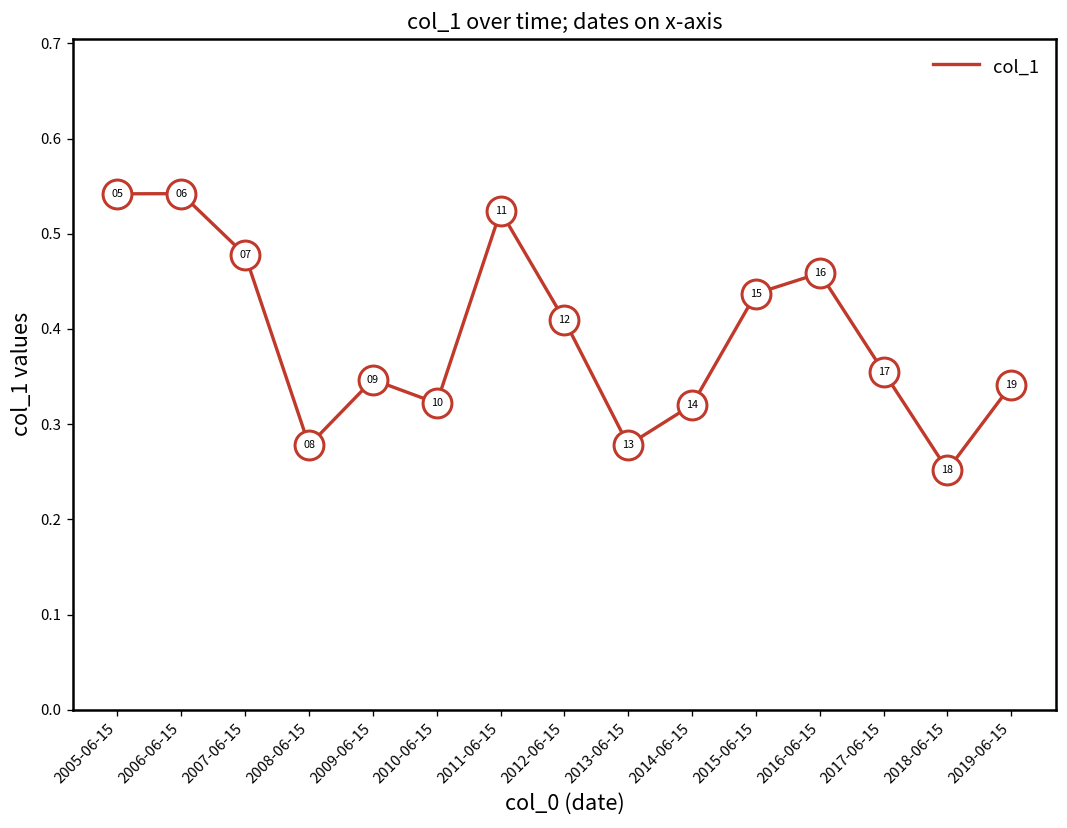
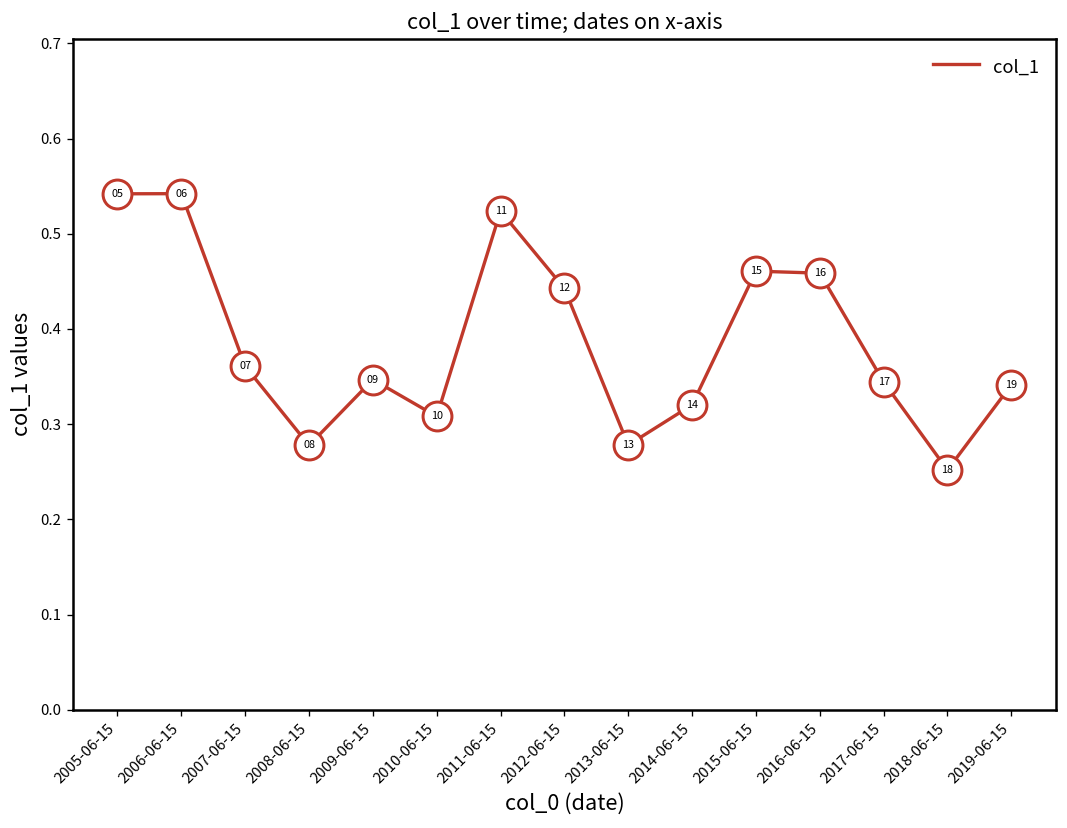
  {
    "col_1": {
-     "2007-06-15": 0.48,
-     "2010-06-15": 0.32,
-     "2012-06-15": 0.41,
-     "2015-06-15": 0.44,
-     "2017-06-15": 0.35
+     "2007-06-15": 0.36,
+     "2010-06-15": 0.31,
+     "2012-06-15": 0.44,
+     "2015-06-15": 0.46,
+     "2017-06-15": 0.34
    }
  }
